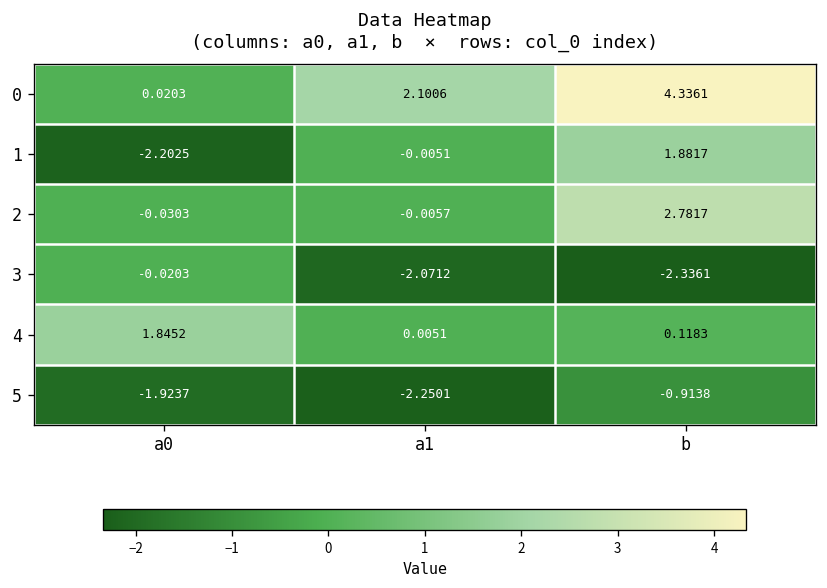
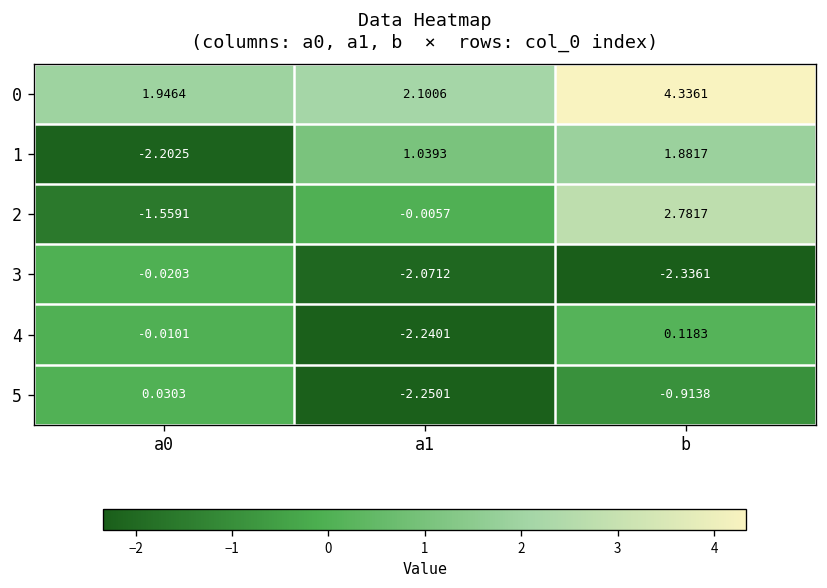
  {
    "0": {
-     "a0": 0.0203,
+     "a0": 1.9464,
      "a1": 2.1006,
      "b": 4.3361
    },
    "1": {
      "a0": -2.2025,
-     "a1": -0.0051,
+     "a1": 1.0393,
      "b": 1.8817
    },
    "2": {
-     "a0": -0.0303,
+     "a0": -1.5591,
      "a1": -0.0057,
      "b": 2.7817
    },
    "3": {
      "a0": -0.0203,
      "a1": -2.0712,
      "b": -2.3361
    },
    "4": {
-     "a0": 1.8452,
-     "a1": 0.0051,
+     "a0": -0.0101,
+     "a1": -2.2401,
      "b": 0.1183
    },
    "5": {
-     "a0": -1.9237,
+     "a0": 0.0303,
      "a1": -2.2501,
      "b": -0.9138
    }
  }
